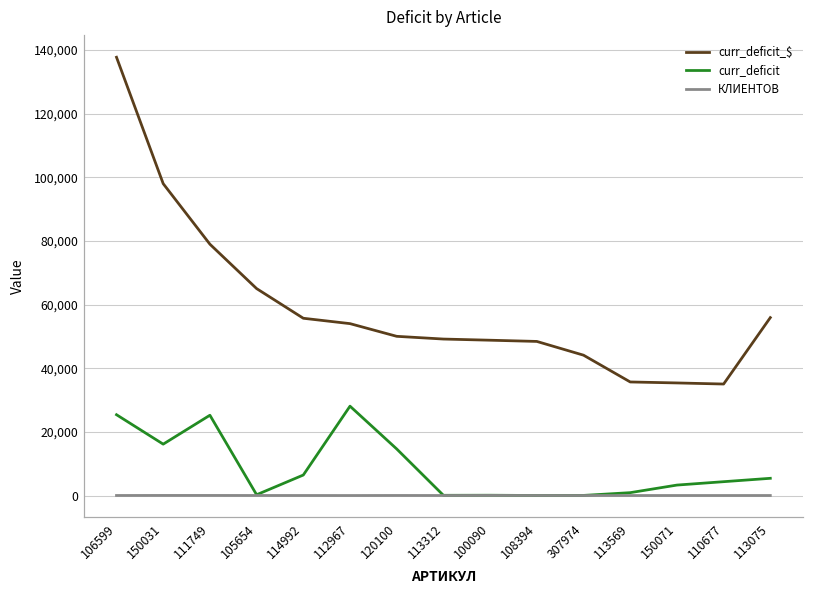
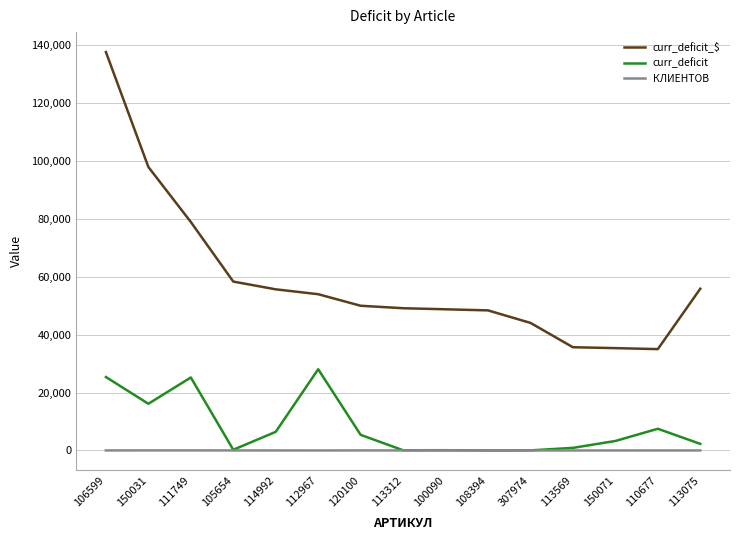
  {
    "curr_deficit_$": {
      "106599": "138,000",
      "150031": "98,000",
      "111749": "79,000",
-     "105654": "65,000",
+     "105654": "58,000",
      "114992": "56,000",
      "112967": "54,000",
      "120100": "50,000",
      "113312": "49,000",
      "100090": "49,000",
      "108394": "48,000",
      "307974": "44,000",
      "113569": "36,000",
      "150071": "35,000",
      "110677": "35,000",
      "113075": "56,000"
    },
    "curr_deficit": {
      "106599": "25,000",
      "150031": "16,000",
      "111749": "25,000",
      "114992": "6,000",
      "112967": "28,000",
-     "120100": "15,000",
+     "120100": "5,000",
      "113569": "1,000",
      "150071": "3,000",
-     "110677": "4,000",
-     "113075": "5,000"
+     "110677": "8,000",
+     "113075": "2,000"
    },
    "КЛИЕНТОВ": {
      "106599": "0",
      "150031": "0",
      "111749": "0",
      "114992": "0",
      "112967": "0",
      "120100": "0",
      "113569": "0",
      "150071": "0",
      "110677": "0",
      "113075": "0"
    }
  }
